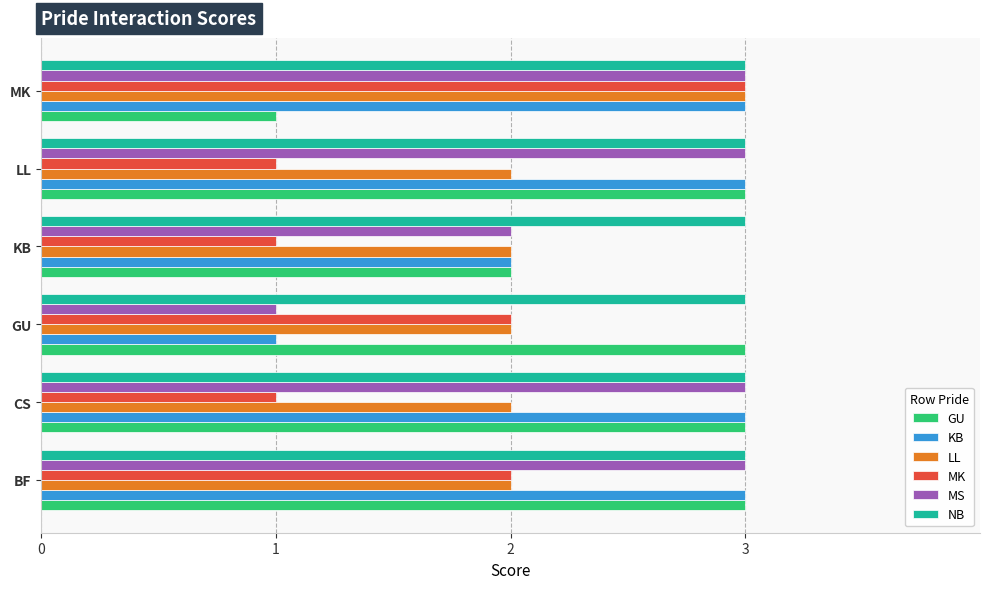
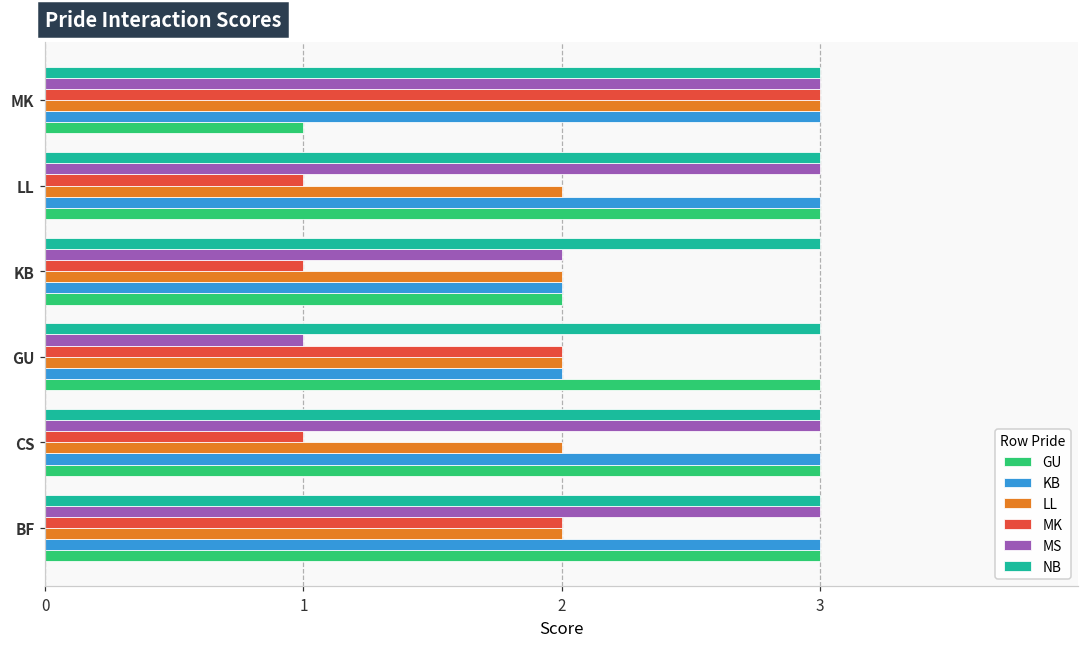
  {
    "KB": {
      "MK": 3,
      "LL": 3,
      "KB": 2,
-     "GU": 1,
+     "GU": 2,
      "CS": 3,
      "BF": 3
    },
    "MS": {
      "MK": 3,
      "LL": 3,
      "KB": 2,
      "GU": 1,
      "CS": 3,
      "BF": 3
    }
  }
